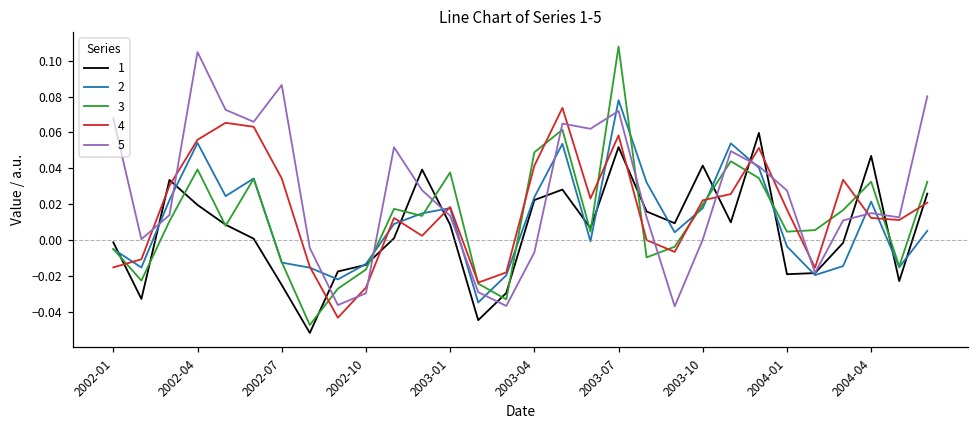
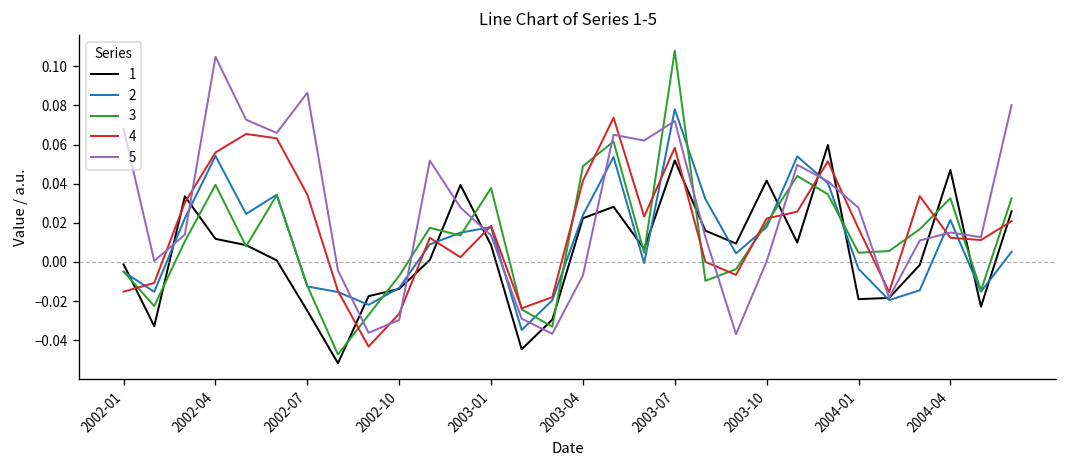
  {
    "1": {
      "2002-01": -0.001,
-     "2002-04": 0.020,
+     "2002-04": 0.012,
      "2002-07": -0.025,
      "2003-01": 0.009,
      "2003-04": 0.022,
      "2003-07": 0.052,
      "2003-10": 0.042,
      "2004-01": -0.019,
      "2004-04": 0.047
    },
    "2": {
      "2002-04": 0.054,
      "2003-04": 0.024,
      "2003-07": 0.078,
      "2003-10": 0.018,
      "2004-01": -0.004,
      "2004-04": 0.021
    },
    "3": {
      "2002-04": 0.039,
-     "2002-10": -0.016,
+     "2002-10": -0.007,
      "2003-01": 0.038,
      "2003-04": 0.049,
      "2003-07": 0.108,
      "2003-10": 0.020,
      "2004-01": 0.005,
      "2004-04": 0.033
    },
    "4": {
      "2002-01": -0.015,
      "2002-04": 0.056,
      "2002-07": 0.034,
      "2002-10": -0.026,
      "2003-04": 0.041,
      "2003-07": 0.058,
      "2003-10": 0.022,
      "2004-01": 0.017,
      "2004-04": 0.012
    },
    "5": {
      "2002-04": 0.105,
      "2002-07": 0.086,
      "2002-10": -0.030,
      "2003-01": 0.014,
      "2003-04": -0.007,
      "2003-07": 0.072,
      "2003-10": 0.000,
      "2004-01": 0.028,
      "2004-04": 0.015
    }
  }
